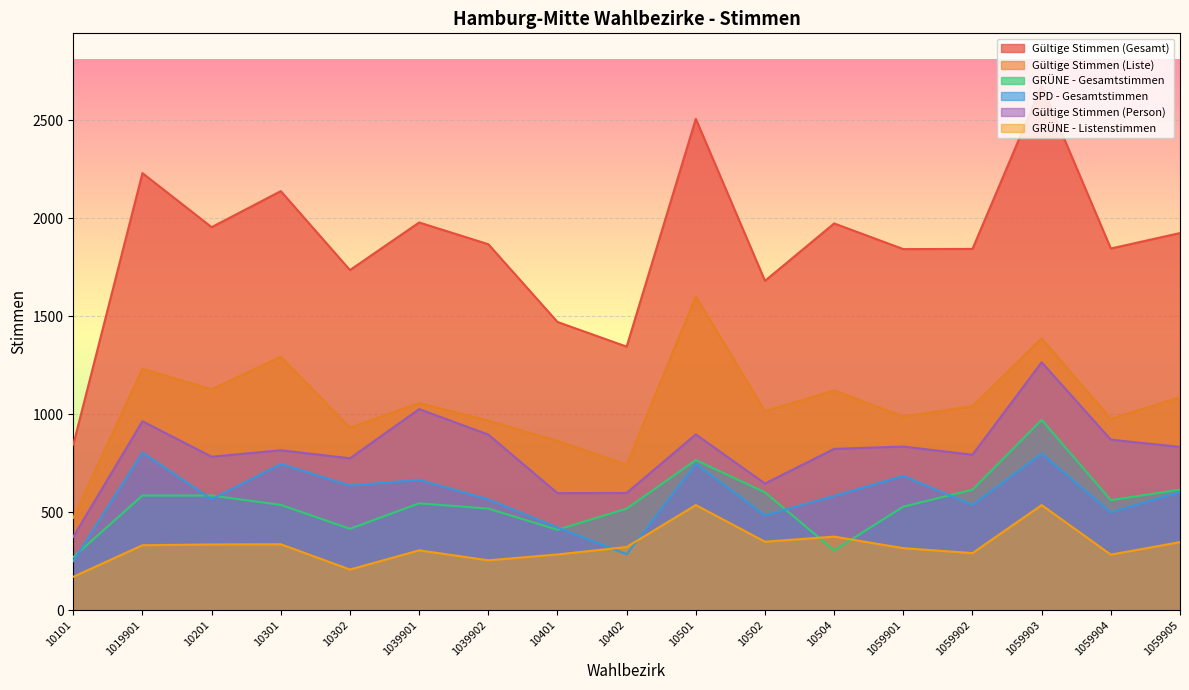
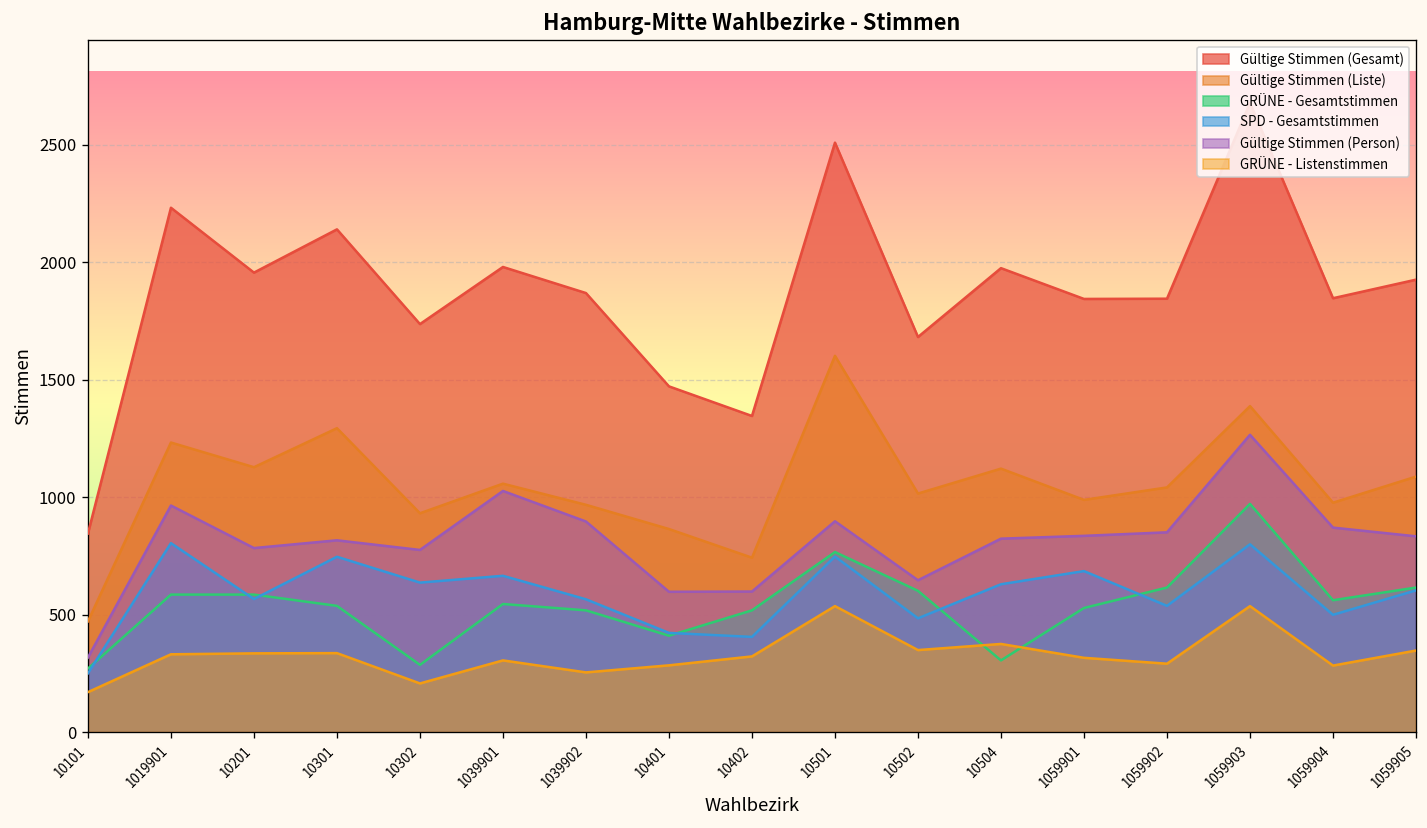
  {
    "GRÜNE - Gesamtstimmen": {
      "10101": 270,
      "1019901": 590,
      "10201": 590,
      "10301": 540,
-     "10302": 420,
+     "10302": 290,
      "1039901": 550,
      "1039902": 520,
      "10402": 520,
      "10501": 770,
      "10502": 600,
      "10504": 310,
      "1059901": 530,
      "1059902": 620,
      "1059903": 970,
      "1059904": 560
    },
    "SPD - Gesamtstimmen": {
      "10101": 250,
      "1019901": 800,
      "10201": 570,
      "10301": 750,
      "10302": 640,
      "1039901": 670,
      "1039902": 570,
-     "10402": 290,
+     "10402": 410,
      "10501": 750,
      "10502": 480,
-     "10504": 580,
+     "10504": 630,
      "1059901": 690,
      "1059902": 540,
      "1059903": 800,
      "1059904": 500
    },
    "Gültige Stimmen (Person)": {
-     "10101": 370,
+     "10101": 320,
      "1019901": 960,
      "10201": 780,
      "10301": 820,
      "10302": 780,
      "1039901": 1030,
      "1039902": 900,
      "10401": 600,
      "10402": 600,
      "10501": 900,
      "10502": 650,
      "10504": 820,
      "1059901": 840,
-     "1059902": 790,
+     "1059902": 850,
      "1059903": 1270,
      "1059904": 870,
      "1059905": 830
    }
  }
